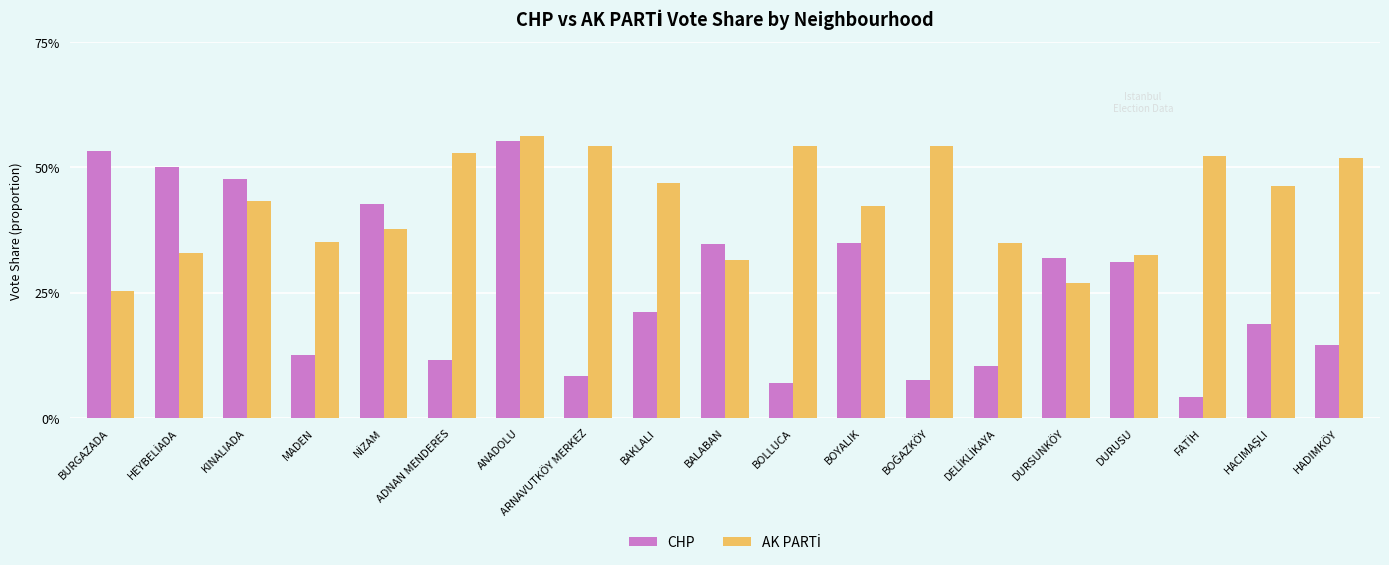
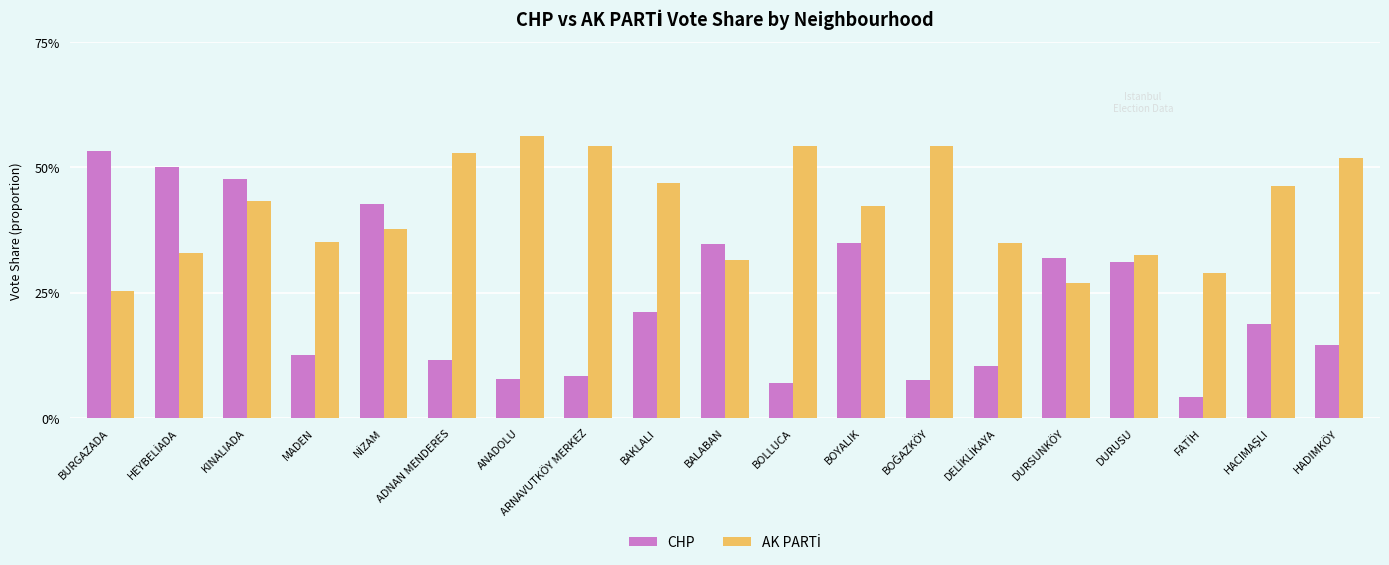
  {
    "CHP": {
      "BURGAZADA": "53%",
      "HEYBELİADA": "50%",
      "KINALIADA": "48%",
      "MADEN": "13%",
      "NİZAM": "43%",
      "ADNAN MENDERES": "12%",
-     "ANADOLU": "55%",
+     "ANADOLU": "8%",
      "ARNAVUTKÖY MERKEZ": "8%",
      "BAKLALI": "21%",
      "BALABAN": "35%",
      "BOLLUCA": "7%",
      "BOYALIK": "35%",
      "BOĞAZKÖY": "8%",
      "DELİKLİKAYA": "10%",
      "DURSUNKÖY": "32%",
      "DURUSU": "31%",
      "FATİH": "4%",
      "HACIMAŞLI": "19%",
      "HADIMKÖY": "15%"
    },
    "AK PARTİ": {
      "BURGAZADA": "25%",
      "HEYBELİADA": "33%",
      "KINALIADA": "43%",
      "MADEN": "35%",
      "NİZAM": "38%",
      "ADNAN MENDERES": "53%",
      "ANADOLU": "56%",
      "ARNAVUTKÖY MERKEZ": "54%",
      "BAKLALI": "47%",
      "BALABAN": "32%",
      "BOLLUCA": "54%",
      "BOYALIK": "42%",
      "BOĞAZKÖY": "54%",
      "DELİKLİKAYA": "35%",
      "DURSUNKÖY": "27%",
      "DURUSU": "32%",
-     "FATİH": "52%",
+     "FATİH": "29%",
      "HACIMAŞLI": "46%",
      "HADIMKÖY": "52%"
    }
  }
